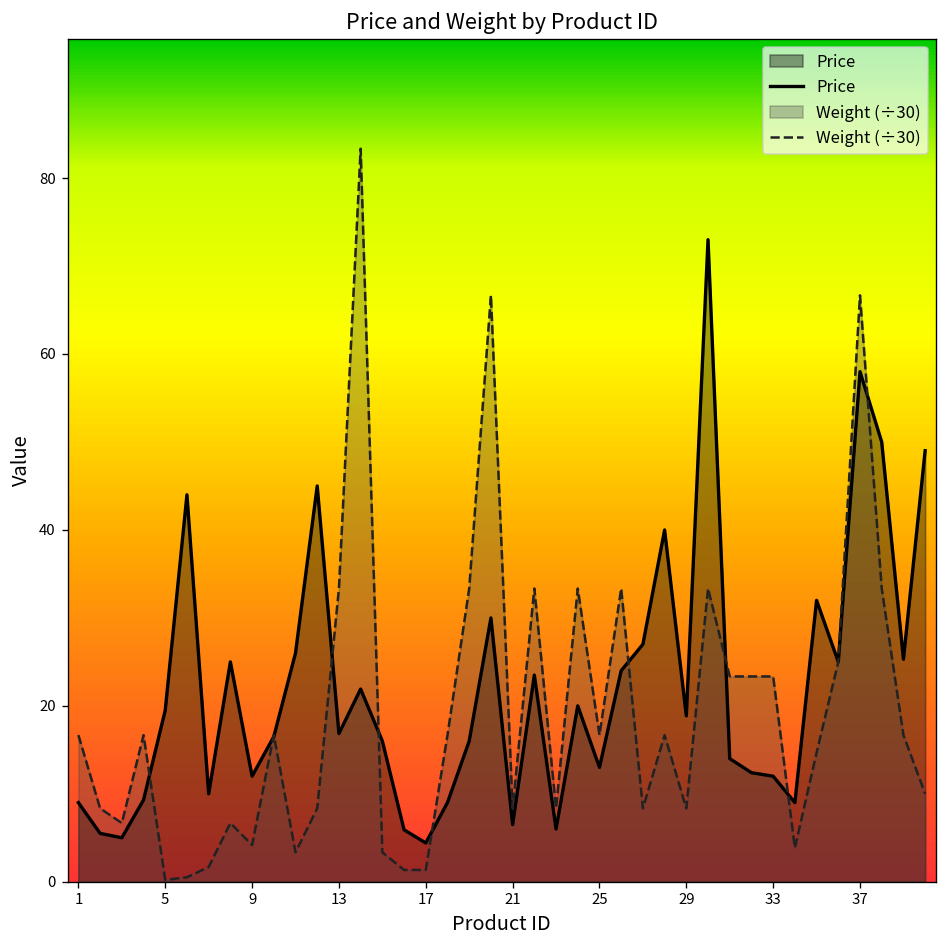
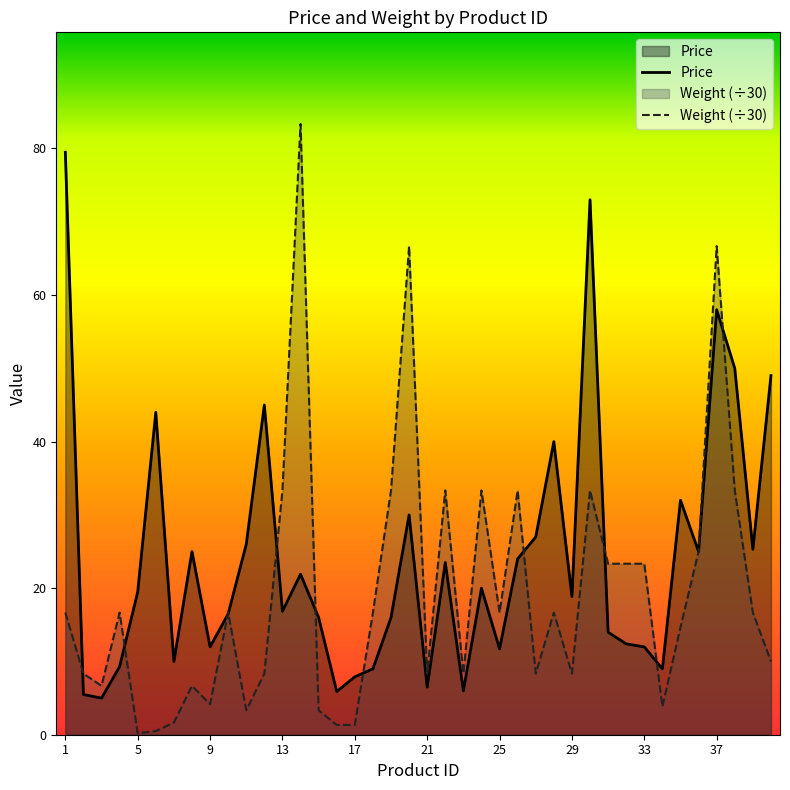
  {
    "Price": {
-     "1": 9,
+     "1": 79,
      "5": 19,
      "9": 12,
      "13": 17,
-     "17": 4,
+     "17": 8,
      "21": 6,
-     "25": 13,
+     "25": 12,
      "29": 19,
      "33": 12,
      "37": 58
    }
  }
